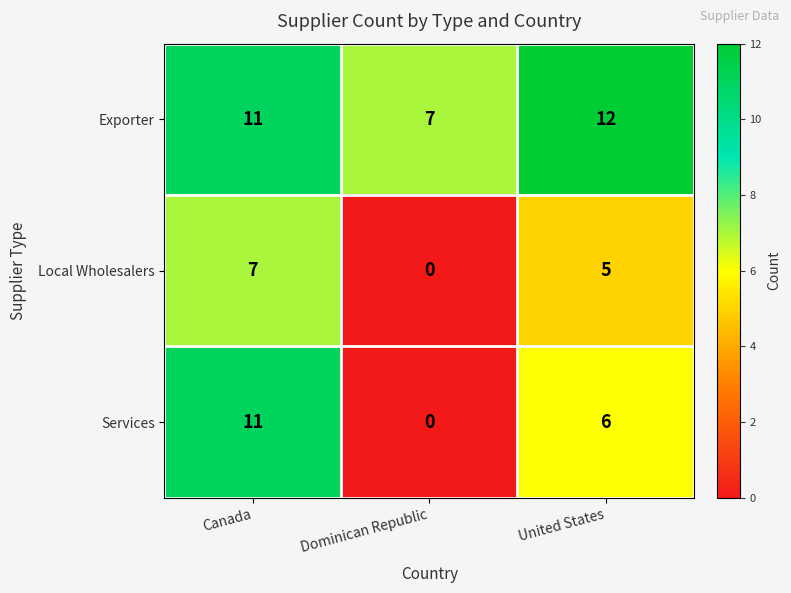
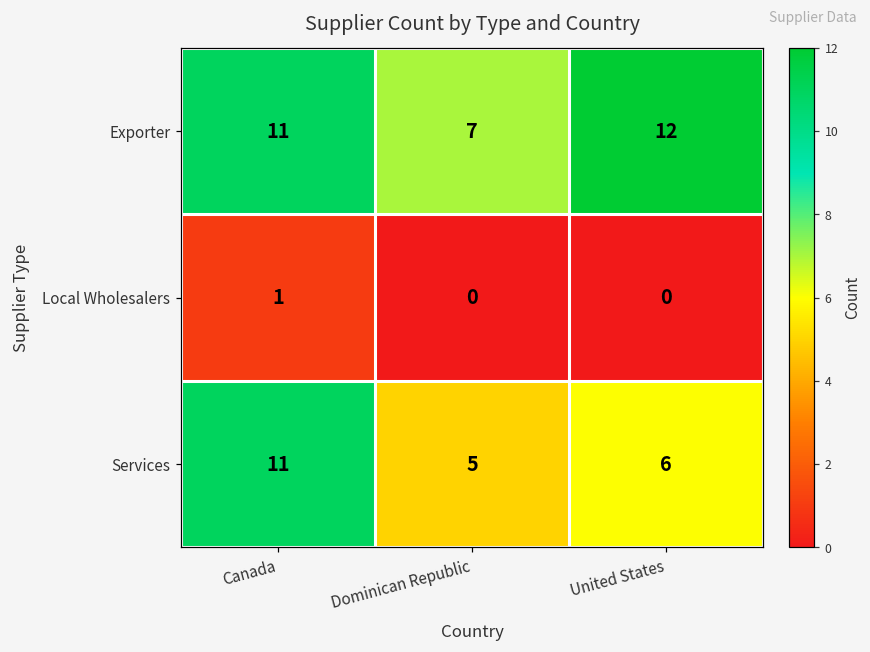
  {
    "Exporter": {
      "Canada": 11,
      "Dominican Republic": 7,
      "United States": 12
    },
    "Local Wholesalers": {
-     "Canada": 7,
+     "Canada": 1,
      "Dominican Republic": 0,
-     "United States": 5
+     "United States": 0
    },
    "Services": {
      "Canada": 11,
-     "Dominican Republic": 0,
+     "Dominican Republic": 5,
      "United States": 6
    }
  }
